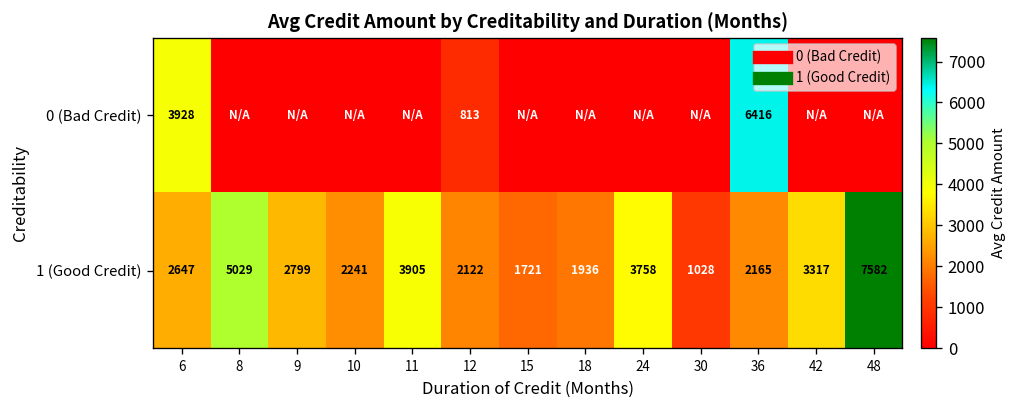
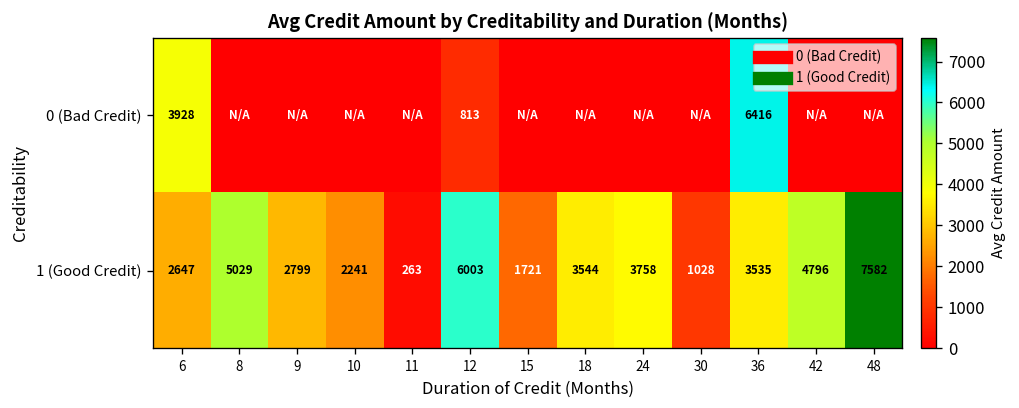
  {
    "0 (Bad Credit)": {
      "6": 3928,
      "12": 813,
      "36": 6416
    },
    "1 (Good Credit)": {
      "6": 2647,
      "8": 5029,
      "9": 2799,
      "10": 2241,
-     "11": 3905,
-     "12": 2122,
+     "11": 263,
+     "12": 6003,
      "15": 1721,
-     "18": 1936,
+     "18": 3544,
      "24": 3758,
      "30": 1028,
-     "36": 2165,
-     "42": 3317,
+     "36": 3535,
+     "42": 4796,
      "48": 7582
    }
  }
